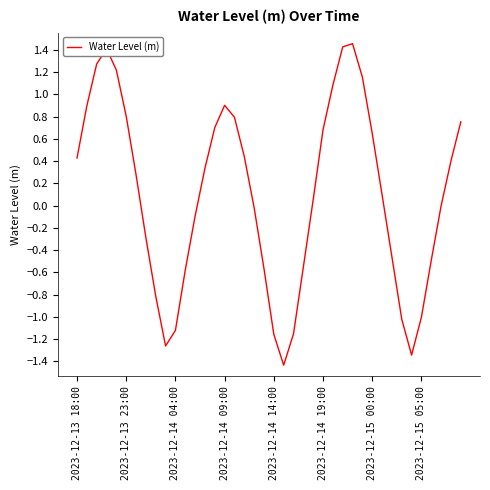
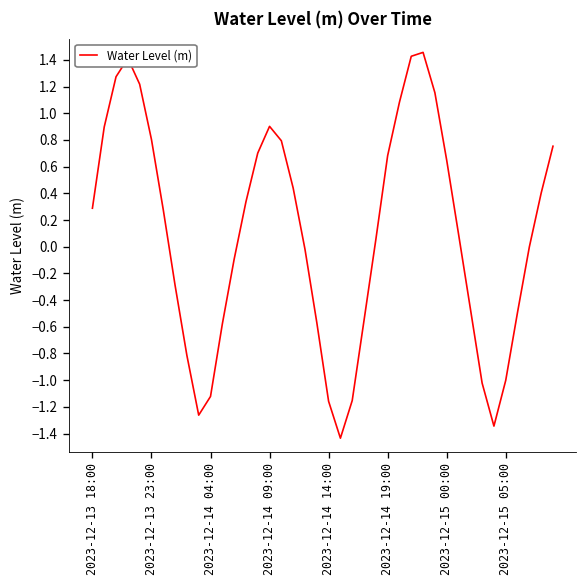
  {
-   "2023-12-13 18:00": 0.43,
+   "2023-12-13 18:00": 0.29,
    "2023-12-13 23:00": 0.80,
    "2023-12-14 04:00": -1.12,
    "2023-12-14 09:00": 0.90,
    "2023-12-14 14:00": -1.16,
    "2023-12-14 19:00": 0.68,
    "2023-12-15 00:00": 0.65,
    "2023-12-15 05:00": -1.00
  }
